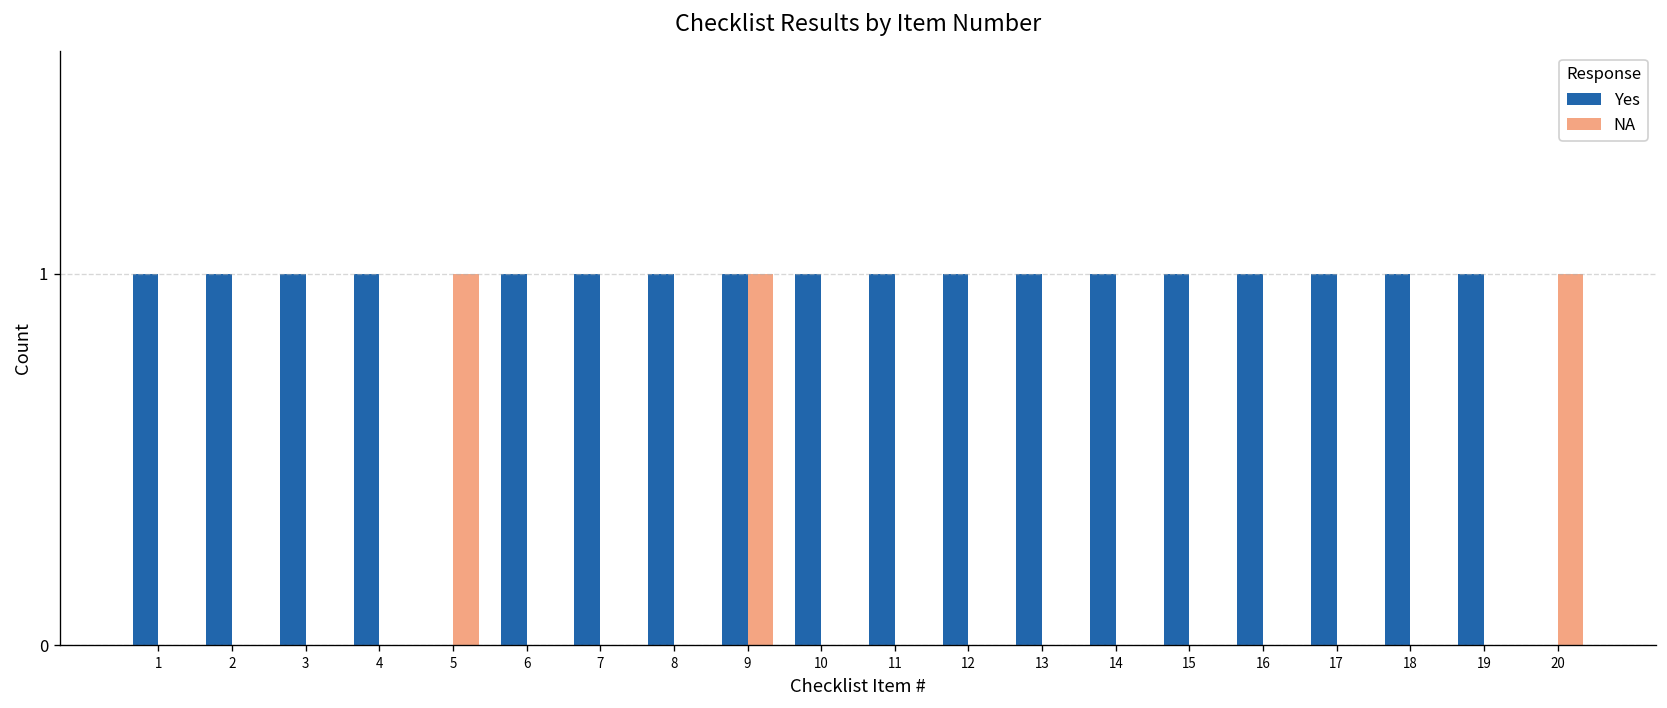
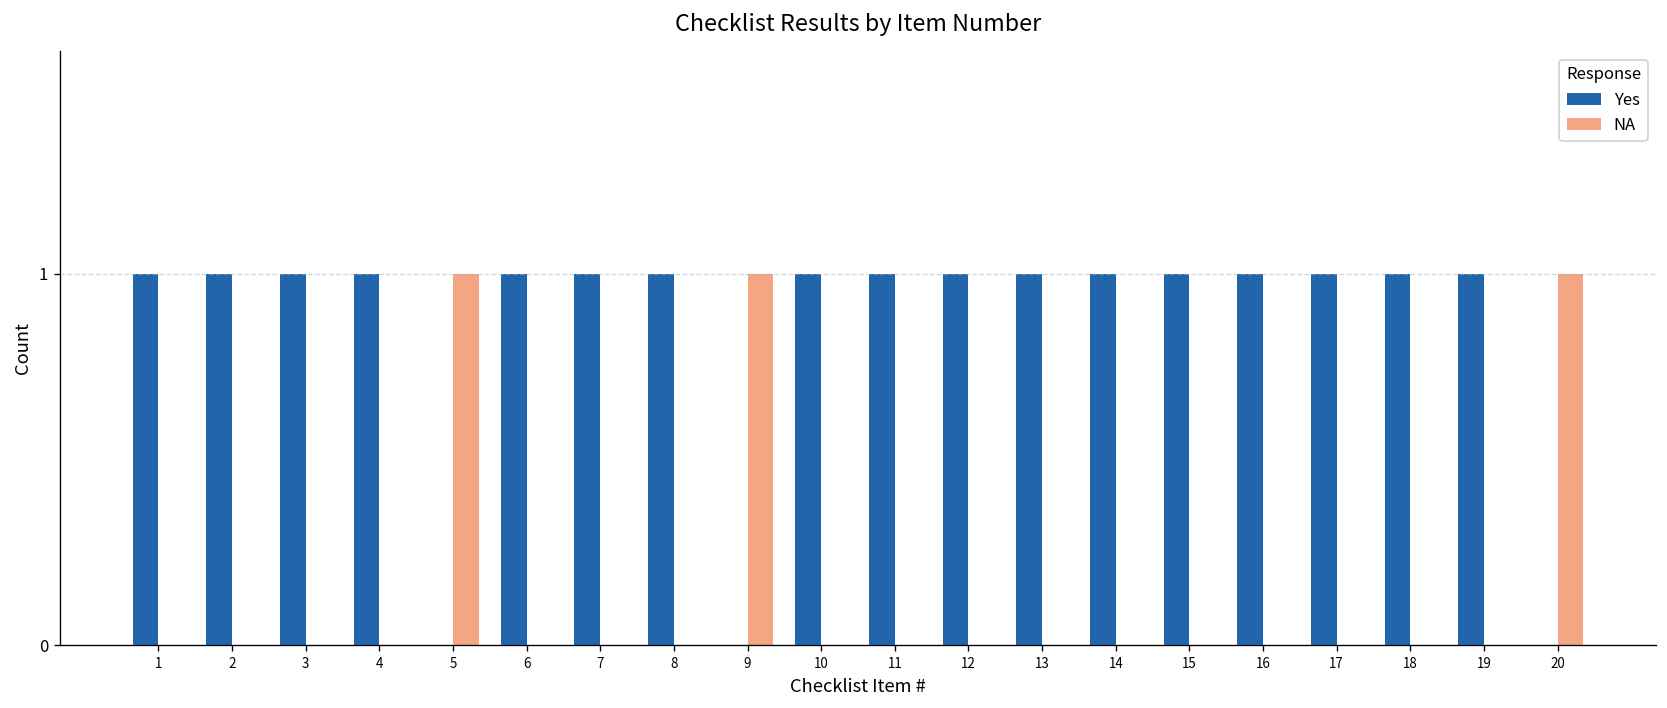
  {
    "Yes": {
      "1": 1,
      "2": 1,
      "3": 1,
      "4": 1,
      "5": 0,
      "6": 1,
      "7": 1,
      "8": 1,
-     "9": 1,
+     "9": 0,
      "10": 1,
      "11": 1,
      "12": 1,
      "13": 1,
      "14": 1,
      "15": 1,
      "16": 1,
      "17": 1,
      "18": 1,
      "19": 1,
      "20": 0
    },
    "NA": {
      "1": 0,
      "2": 0,
      "3": 0,
      "4": 0,
      "5": 1,
      "6": 0,
      "7": 0,
      "8": 0,
      "9": 1,
      "10": 0,
      "11": 0,
      "12": 0,
      "13": 0,
      "14": 0,
      "15": 0,
      "16": 0,
      "17": 0,
      "18": 0,
      "19": 0,
      "20": 1
    }
  }
